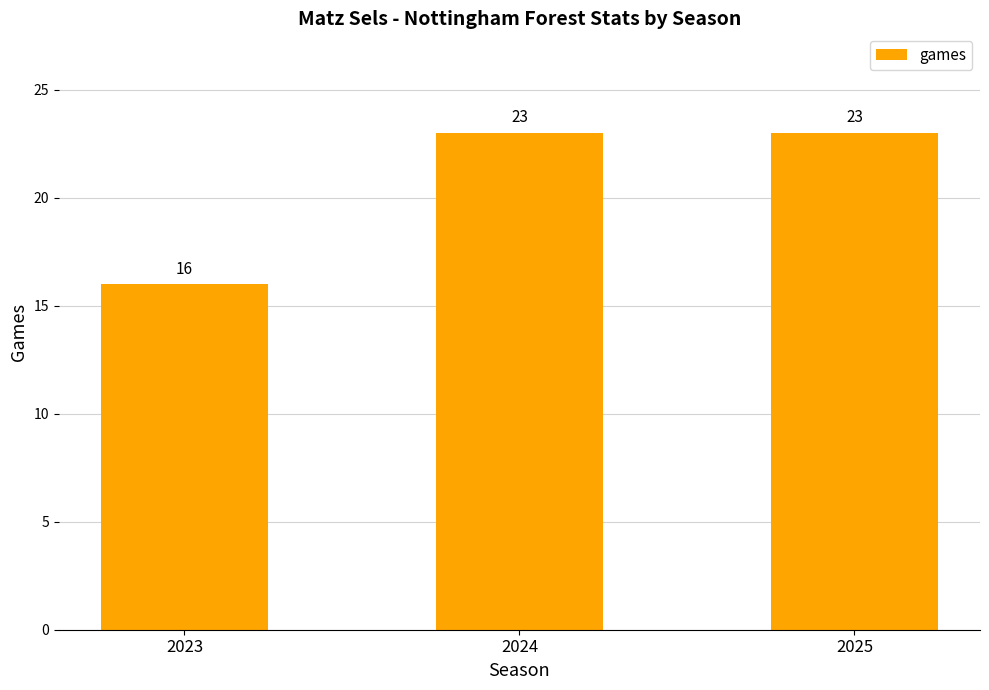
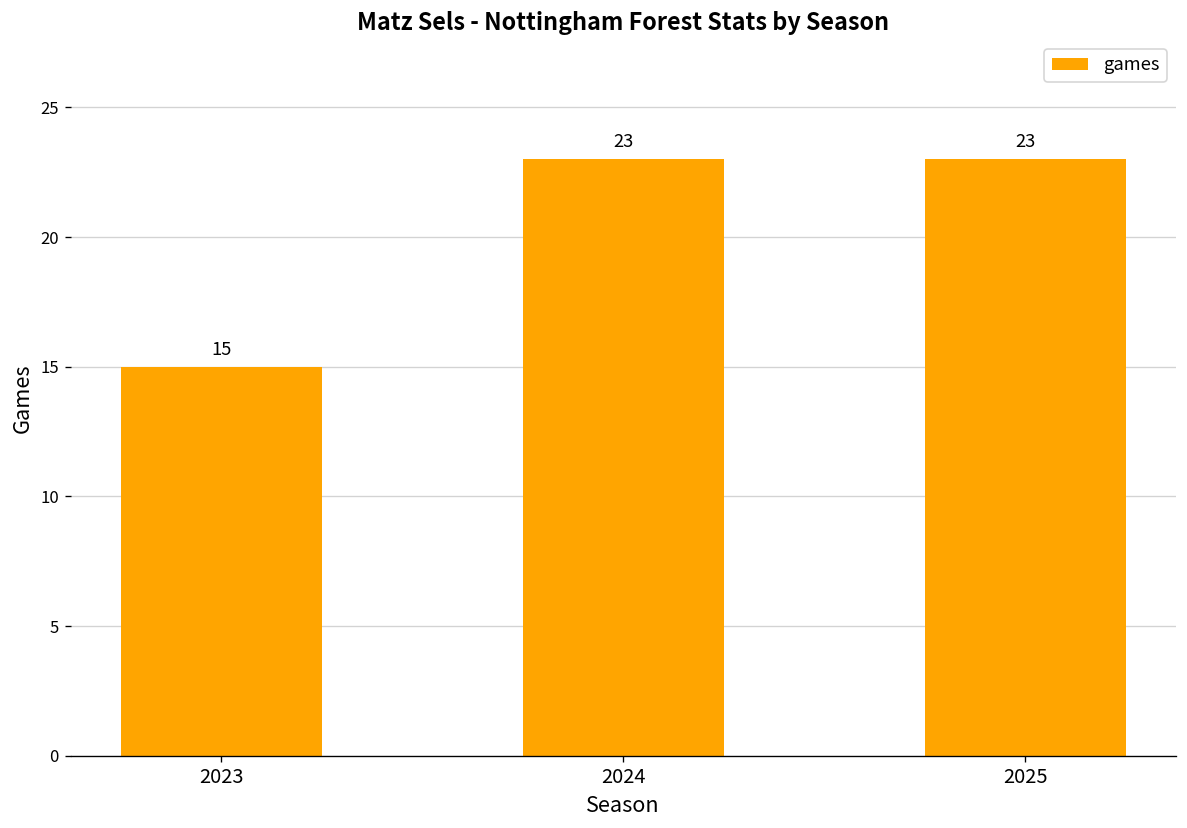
  {
-   "2023": 16,
+   "2023": 15,
    "2024": 23,
    "2025": 23
  }
